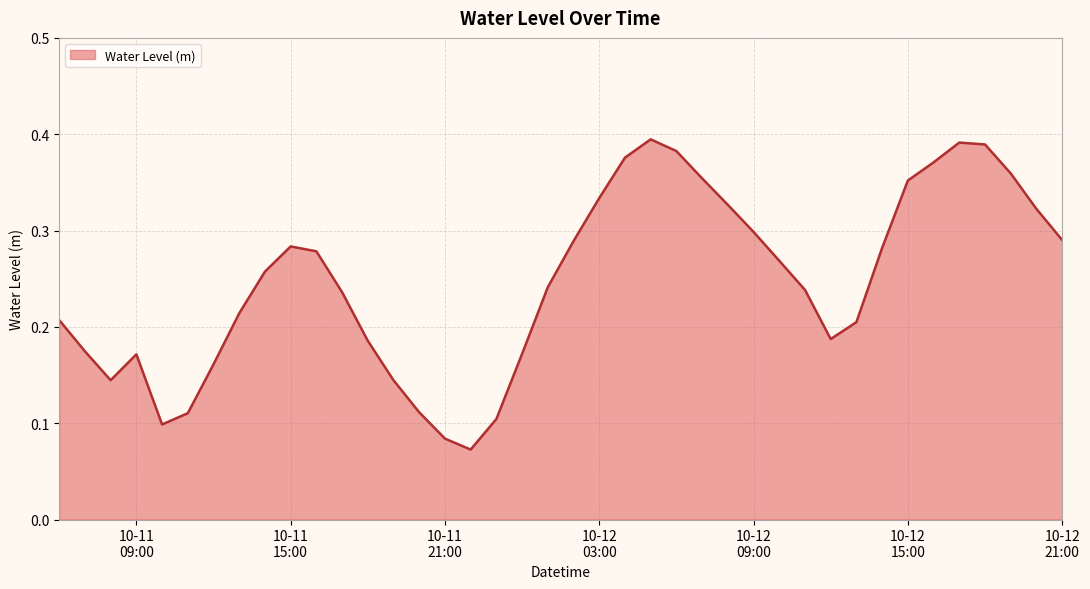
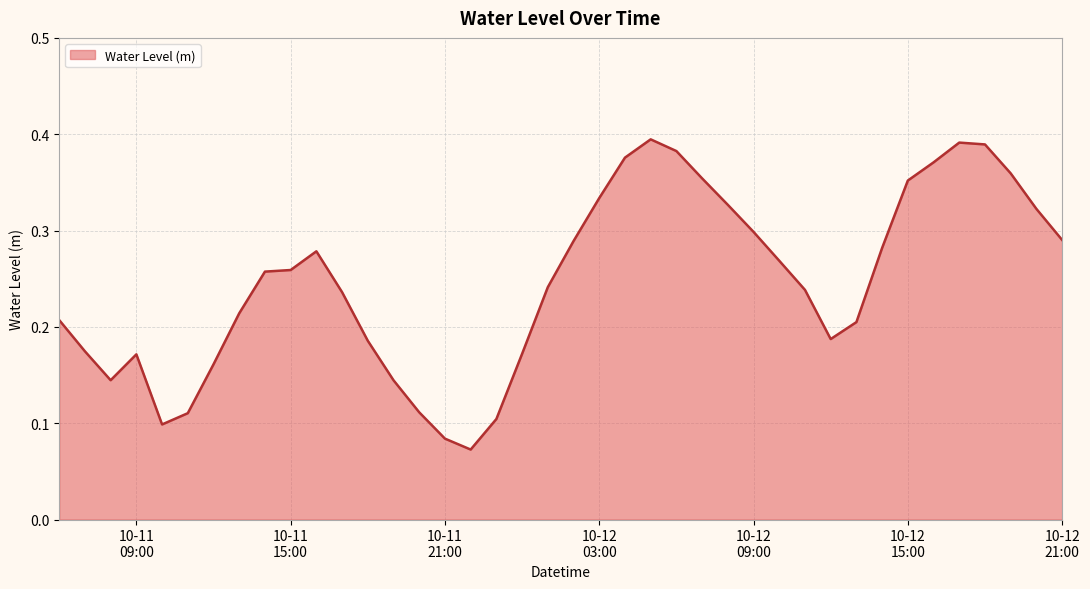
  {
    "10-11 09:00": 0.17,
-   "10-11 15:00": 0.28,
+   "10-11 15:00": 0.26,
    "10-11 21:00": 0.08,
    "10-12 03:00": 0.33,
    "10-12 09:00": 0.30,
    "10-12 15:00": 0.35,
    "10-12 21:00": 0.29
  }
